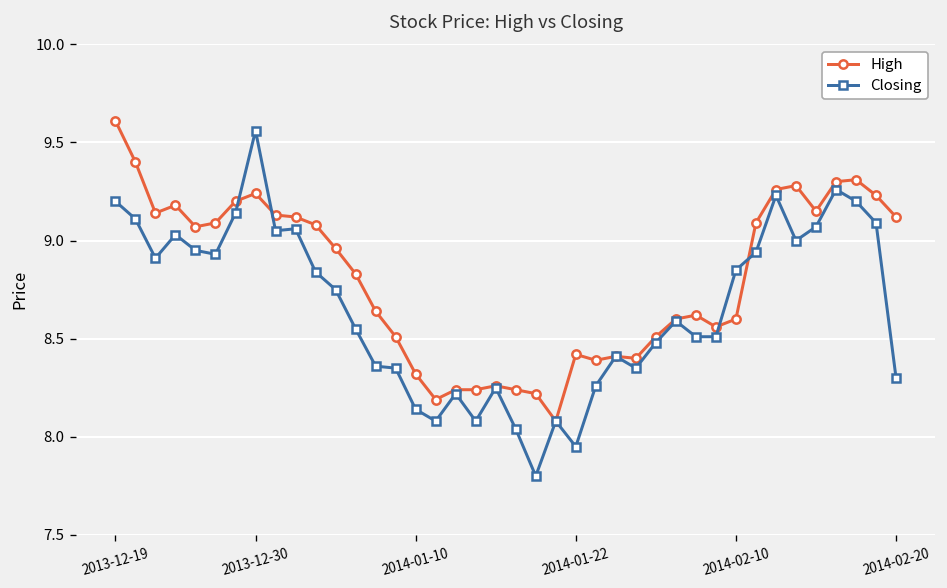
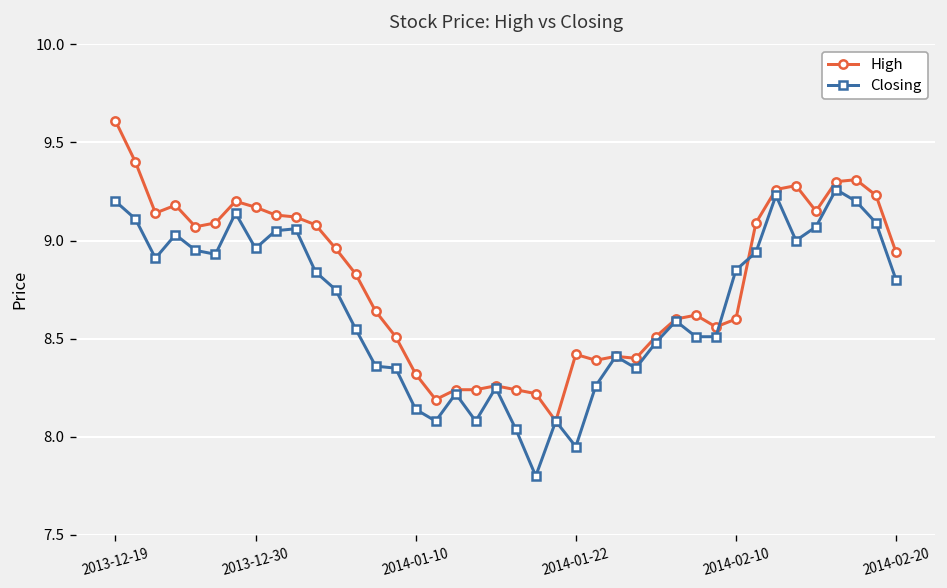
  {
    "High": {
      "2013-12-19": 9.61,
-     "2013-12-30": 9.24,
+     "2013-12-30": 9.17,
      "2014-01-10": 8.32,
      "2014-01-22": 8.42,
      "2014-02-10": 8.60,
-     "2014-02-20": 9.12
+     "2014-02-20": 8.94
    },
    "Closing": {
      "2013-12-19": 9.20,
-     "2013-12-30": 9.56,
+     "2013-12-30": 8.96,
      "2014-01-10": 8.14,
      "2014-01-22": 7.95,
      "2014-02-10": 8.85,
-     "2014-02-20": 8.3
+     "2014-02-20": 8.8
    }
  }
